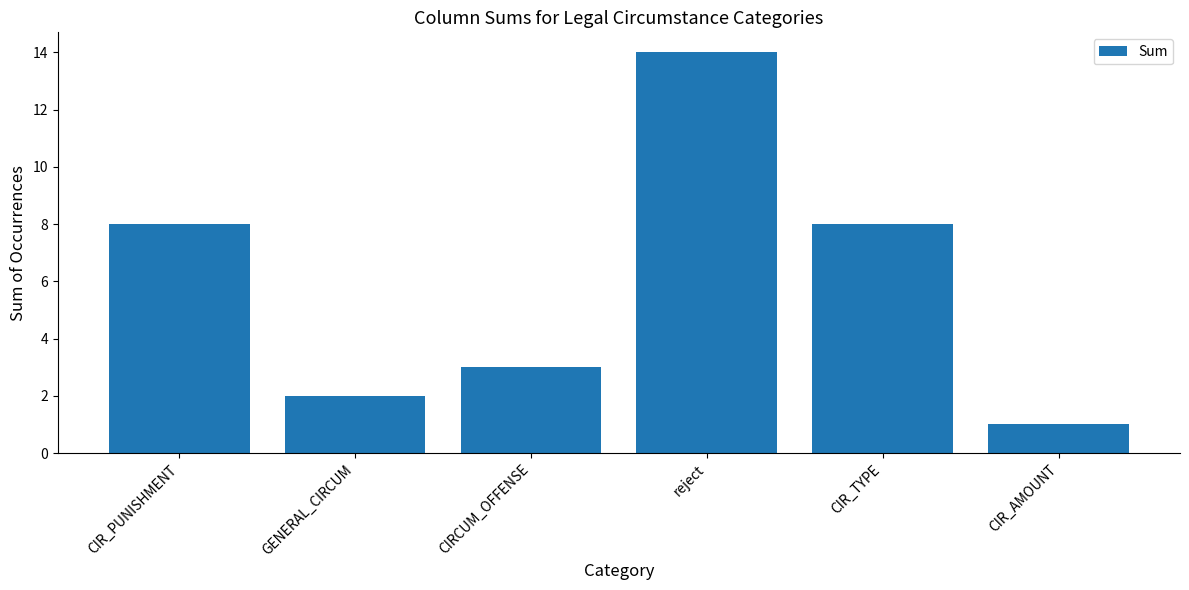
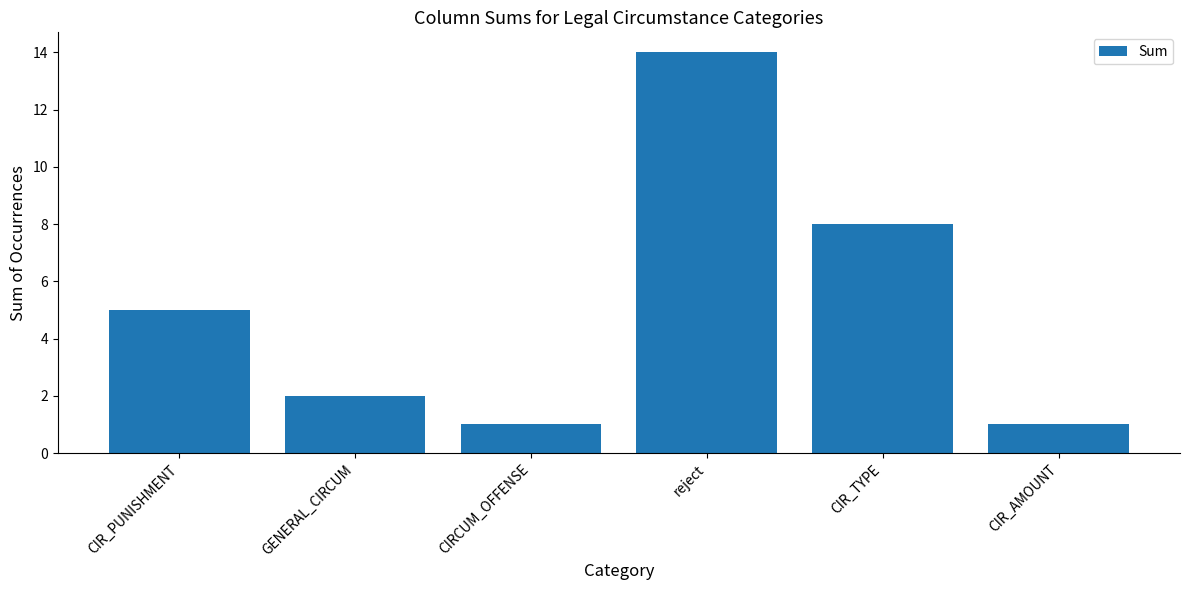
  {
-   "CIR_PUNISHMENT": 8,
+   "CIR_PUNISHMENT": 5,
    "GENERAL_CIRCUM": 2,
-   "CIRCUM_OFFENSE": 3,
+   "CIRCUM_OFFENSE": 1,
    "reject": 14,
    "CIR_TYPE": 8,
    "CIR_AMOUNT": 1
  }
